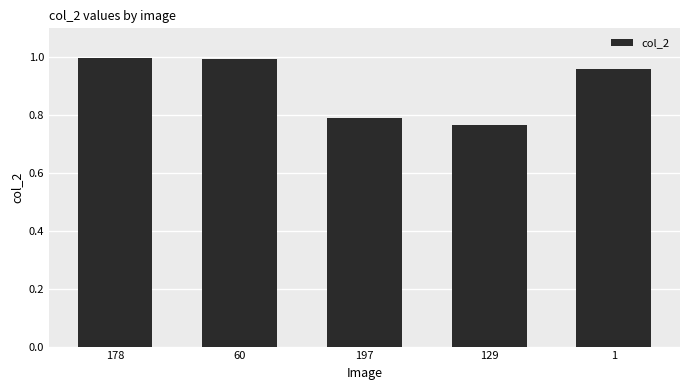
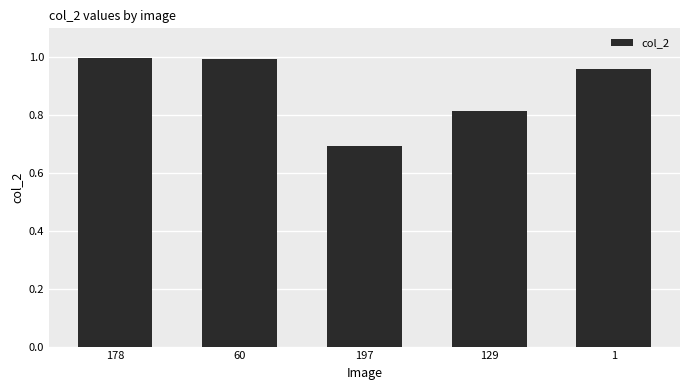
  {
    "178": 1.00,
    "60": 0.99,
-   "197": 0.79,
-   "129": 0.77,
+   "197": 0.69,
+   "129": 0.81,
    "1": 0.96
  }
